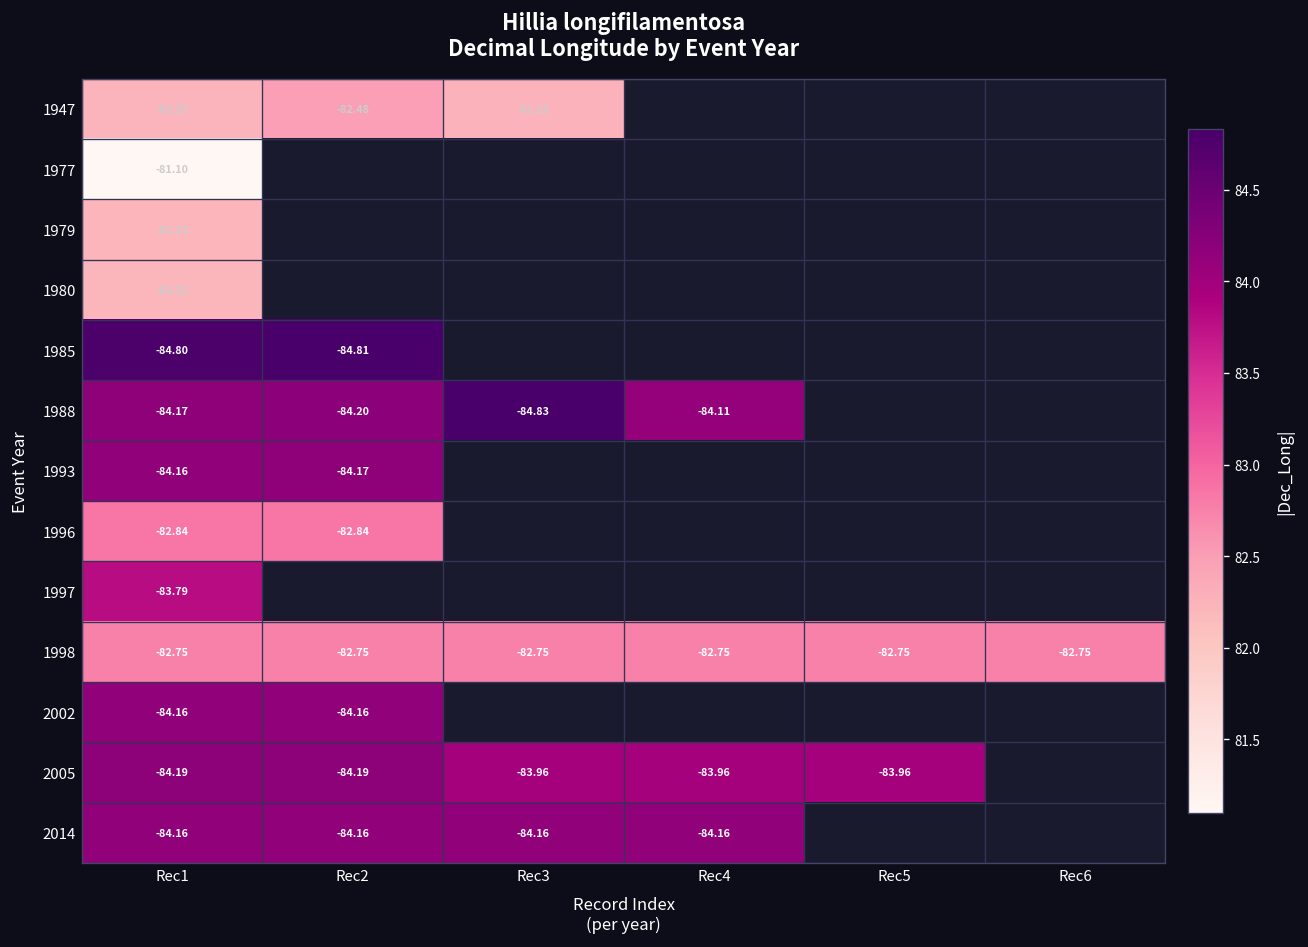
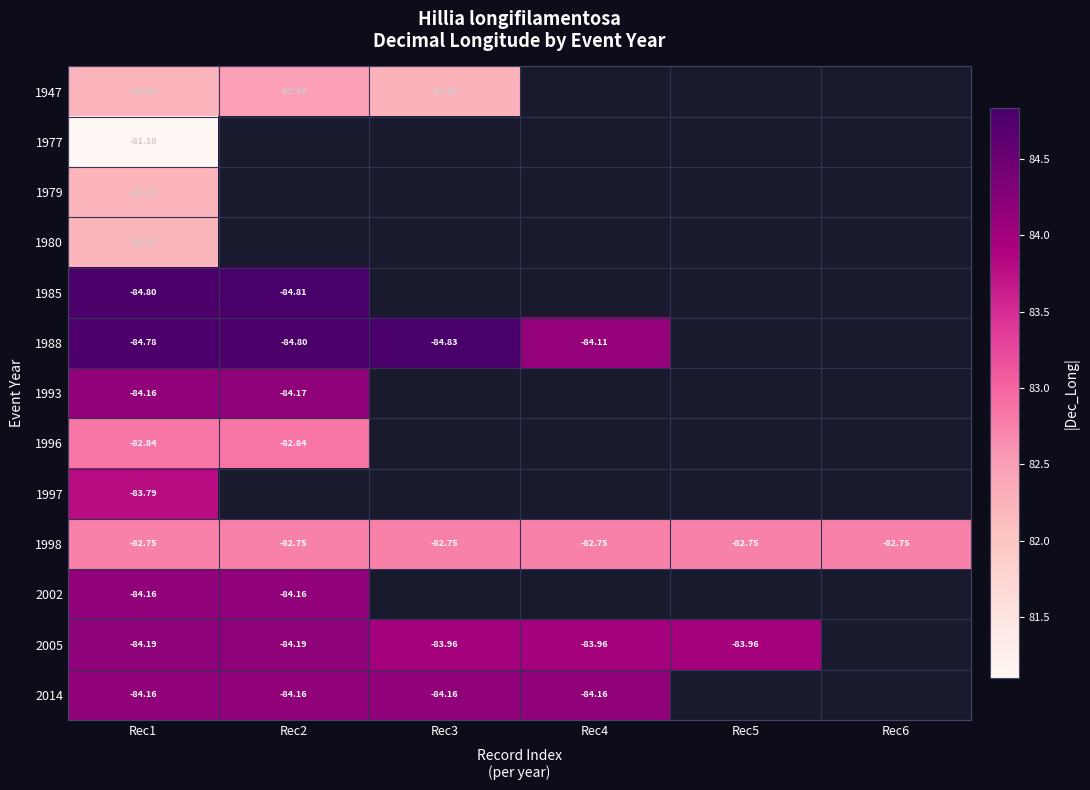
  {
    "1977": {
      "Rec1": -81.10
    },
    "1985": {
      "Rec1": -84.80,
      "Rec2": -84.81
    },
    "1988": {
-     "Rec1": -84.17,
-     "Rec2": -84.20,
+     "Rec1": -84.78,
+     "Rec2": -84.80,
      "Rec3": -84.83,
      "Rec4": -84.11
    },
    "1993": {
      "Rec1": -84.16,
      "Rec2": -84.17
    },
    "1996": {
      "Rec1": -82.84,
      "Rec2": -82.84
    },
    "1997": {
      "Rec1": -83.79
    },
    "1998": {
      "Rec1": -82.75,
      "Rec2": -82.75,
      "Rec3": -82.75,
      "Rec4": -82.75,
      "Rec5": -82.75,
      "Rec6": -82.75
    },
    "2002": {
      "Rec1": -84.16,
      "Rec2": -84.16
    },
    "2005": {
      "Rec1": -84.19,
      "Rec2": -84.19,
      "Rec3": -83.96,
      "Rec4": -83.96,
      "Rec5": -83.96
    },
    "2014": {
      "Rec1": -84.16,
      "Rec2": -84.16,
      "Rec3": -84.16,
      "Rec4": -84.16
    }
  }
